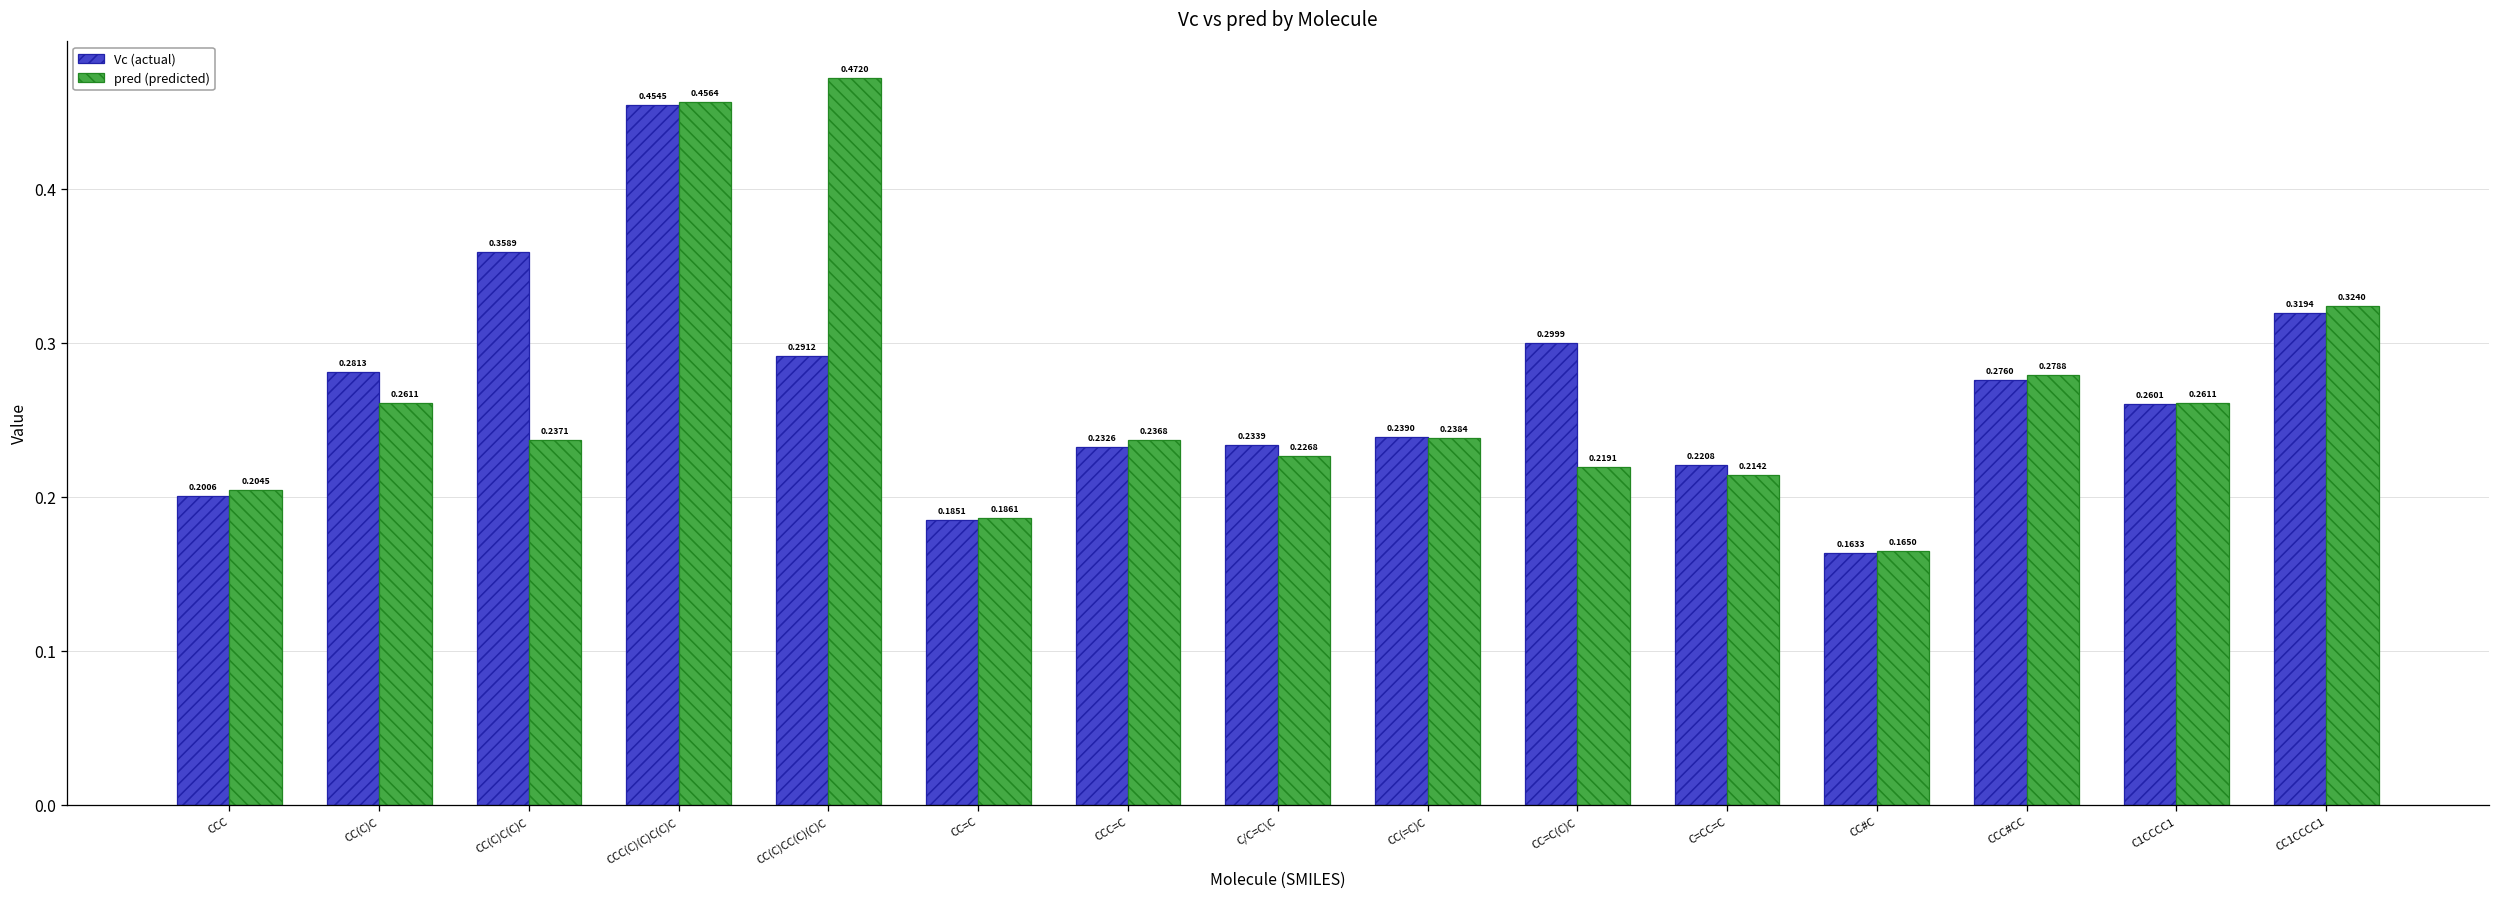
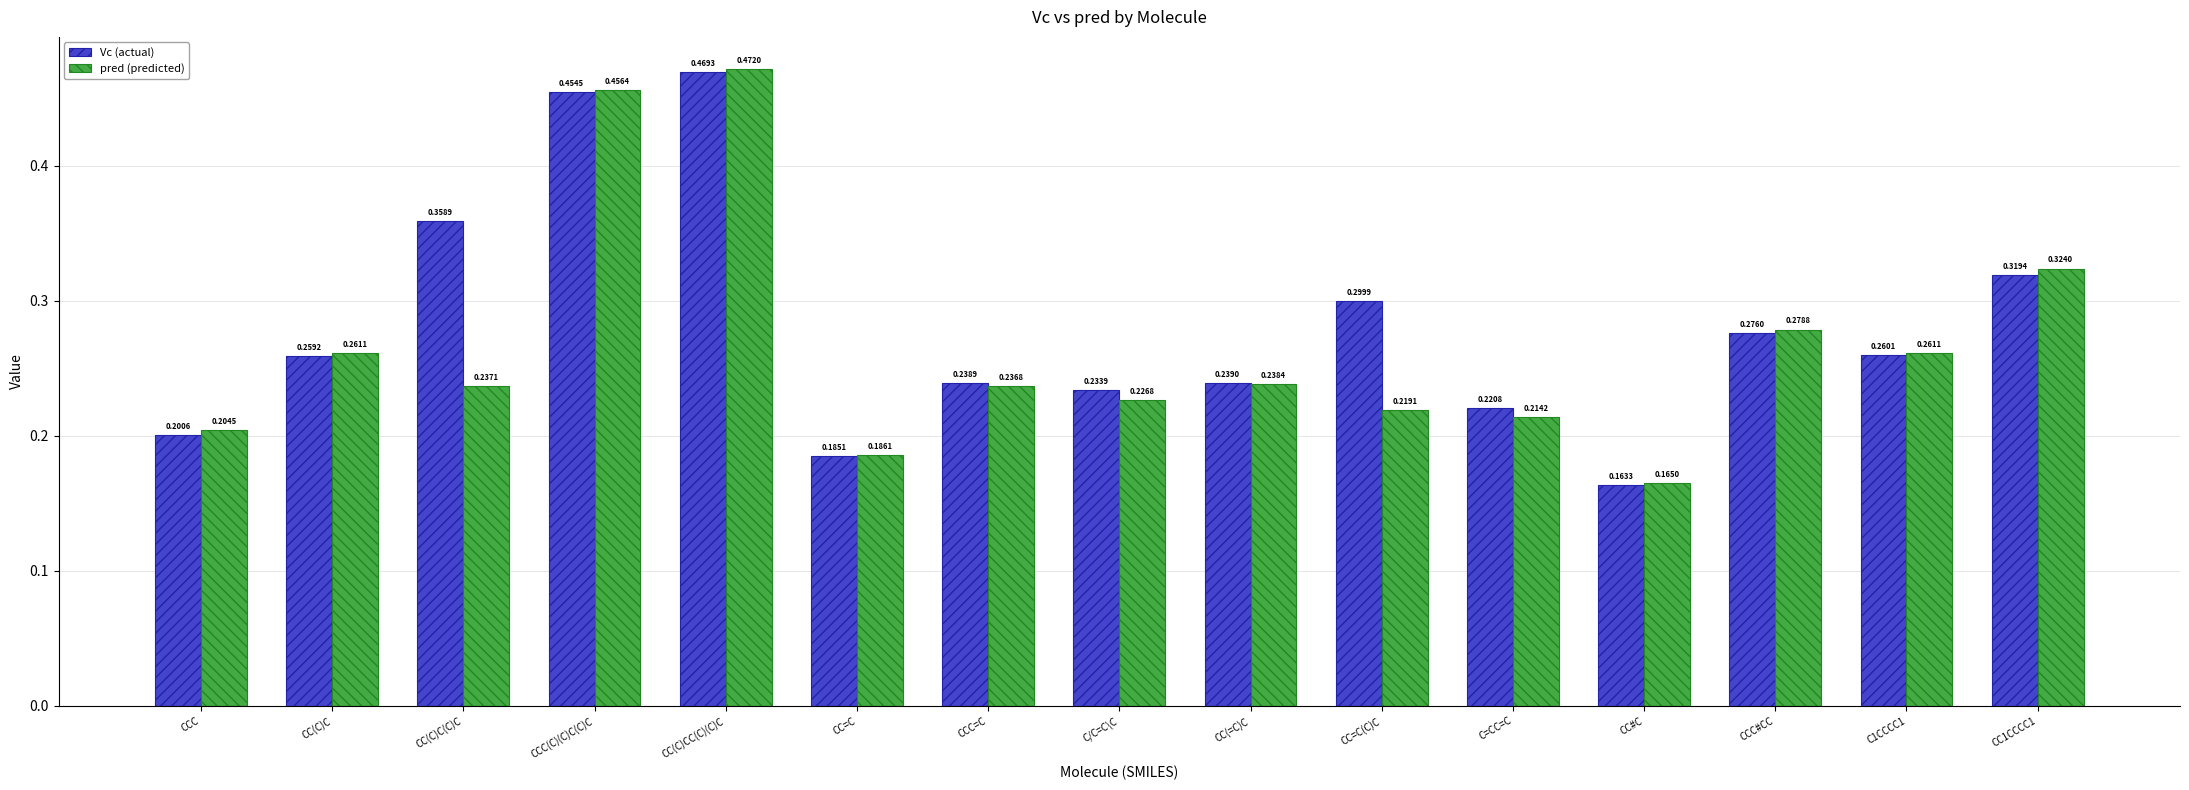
  {
    "Vc (actual)": {
      "CCC": 0.2006,
-     "CC(C)C": 0.2813,
+     "CC(C)C": 0.2592,
      "CC(C)C(C)C": 0.3589,
      "CCC(C)(C)C(C)C": 0.4545,
-     "CC(C)CC(C)(C)C": 0.2912,
+     "CC(C)CC(C)(C)C": 0.4693,
      "CC=C": 0.1851,
-     "CCC=C": 0.2326,
+     "CCC=C": 0.2389,
      "C/C=C\\C": 0.2339,
      "CC(=C)C": 0.2390,
      "CC=C(C)C": 0.2999,
      "C=CC=C": 0.2208,
      "CC#C": 0.1633,
      "CCC#CC": 0.2760,
      "C1CCCC1": 0.2601,
      "CC1CCCC1": 0.3194
    },
    "pred (predicted)": {
      "CCC": 0.2045,
      "CC(C)C": 0.2611,
      "CC(C)C(C)C": 0.2371,
      "CCC(C)(C)C(C)C": 0.4564,
      "CC(C)CC(C)(C)C": 0.4720,
      "CC=C": 0.1861,
      "CCC=C": 0.2368,
      "C/C=C\\C": 0.2268,
      "CC(=C)C": 0.2384,
      "CC=C(C)C": 0.2191,
      "C=CC=C": 0.2142,
      "CC#C": 0.1650,
      "CCC#CC": 0.2788,
      "C1CCCC1": 0.2611,
      "CC1CCCC1": 0.3240
    }
  }
